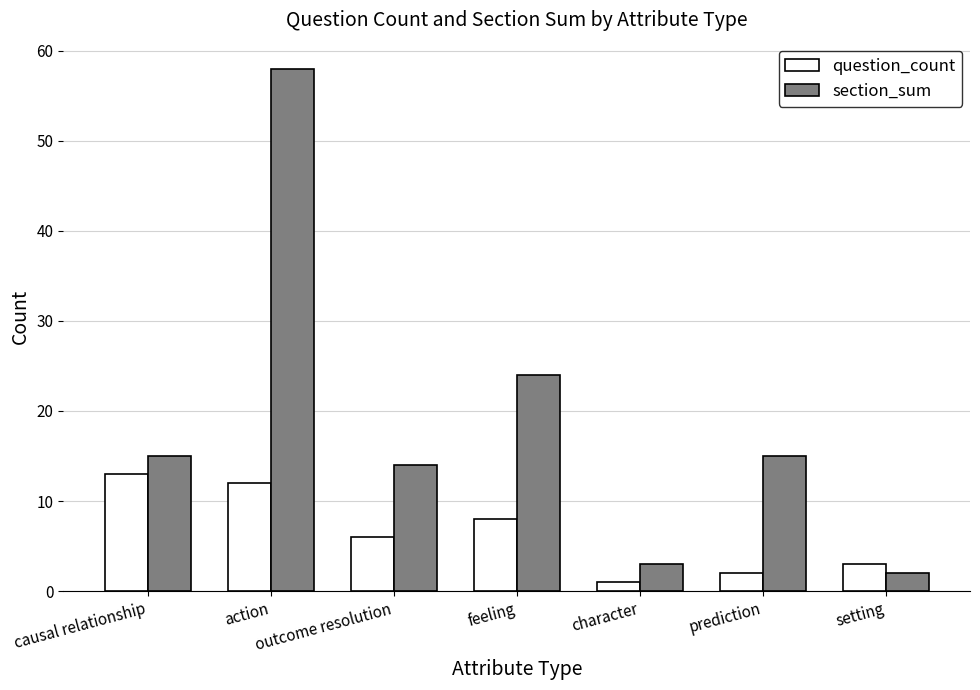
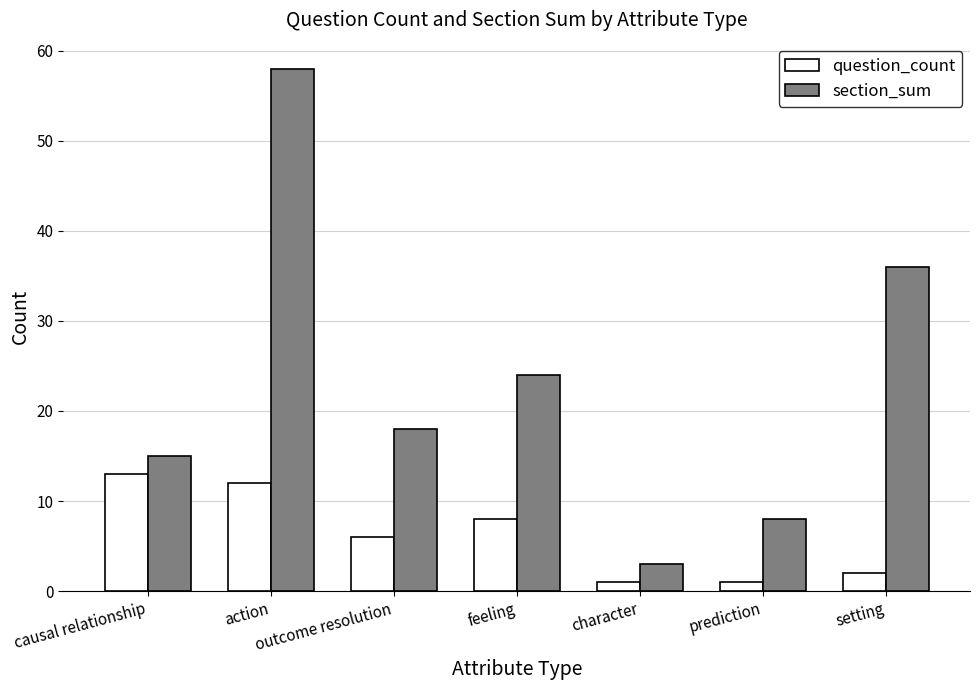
  {
    "question_count": {
      "causal relationship": 13,
      "action": 12,
      "outcome resolution": 6,
      "feeling": 8,
      "character": 1,
-     "prediction": 2,
-     "setting": 3
+     "prediction": 1,
+     "setting": 2
    },
    "section_sum": {
      "causal relationship": 15,
      "action": 58,
-     "outcome resolution": 14,
+     "outcome resolution": 18,
      "feeling": 24,
      "character": 3,
-     "prediction": 15,
-     "setting": 2
+     "prediction": 8,
+     "setting": 36
    }
  }
